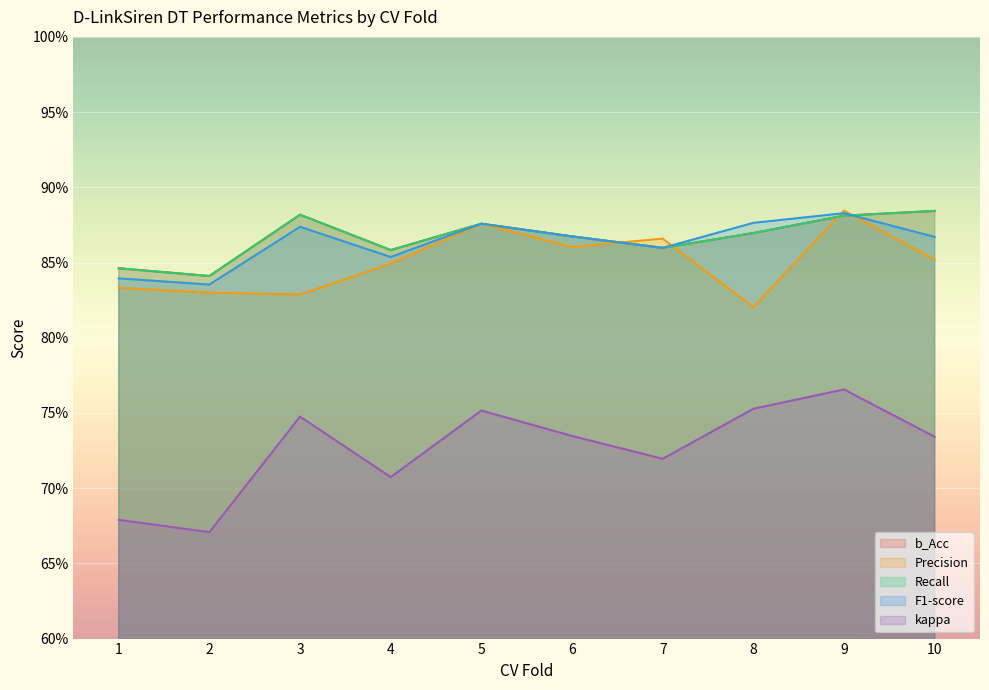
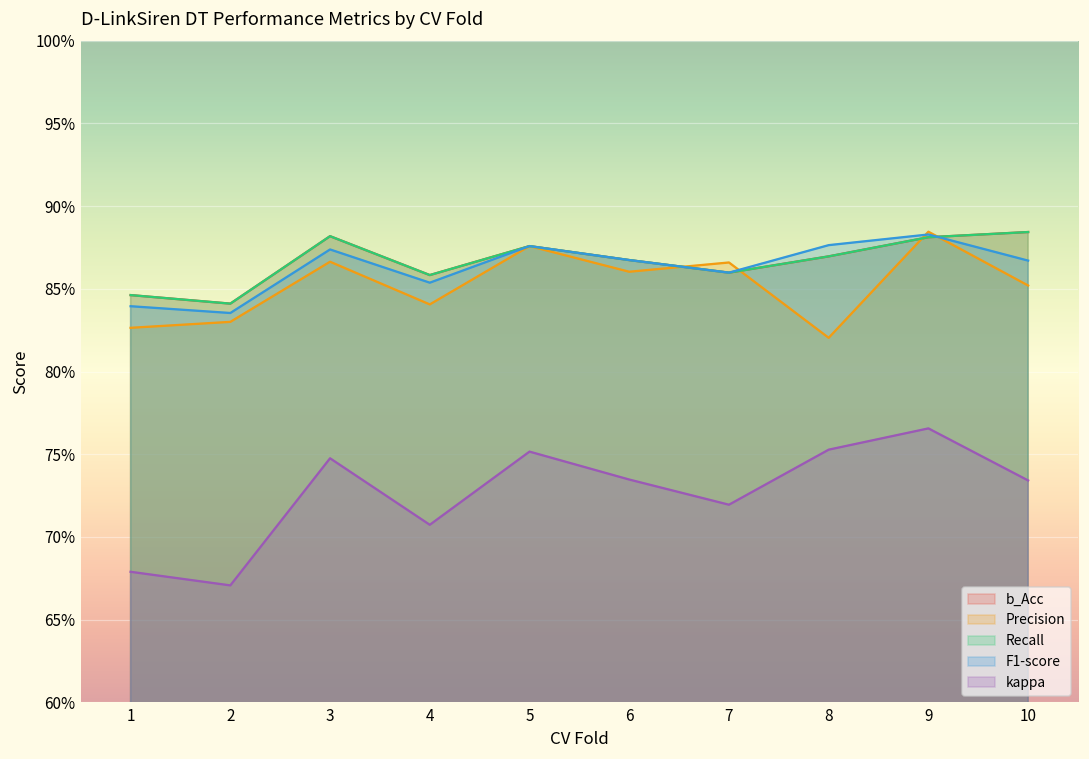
  {
    "Precision": {
-     "1": "83.3%",
+     "1": "82.6%",
      "2": "83.0%",
-     "3": "82.9%",
-     "4": "84.9%",
+     "3": "86.6%",
+     "4": "84.1%",
      "6": "86.0%",
      "7": "86.6%",
      "8": "82.0%",
      "9": "88.4%",
      "10": "85.2%"
    }
  }
